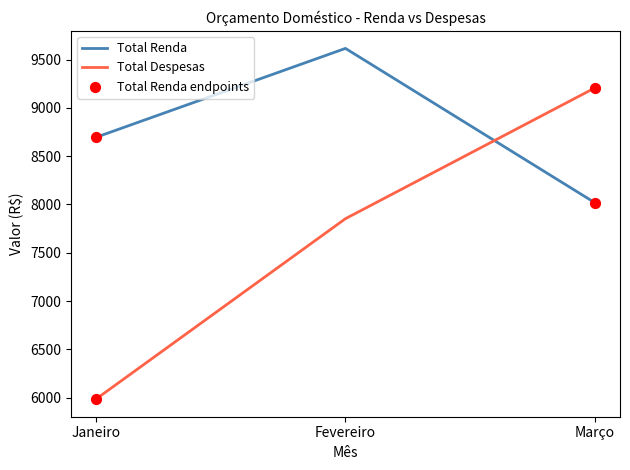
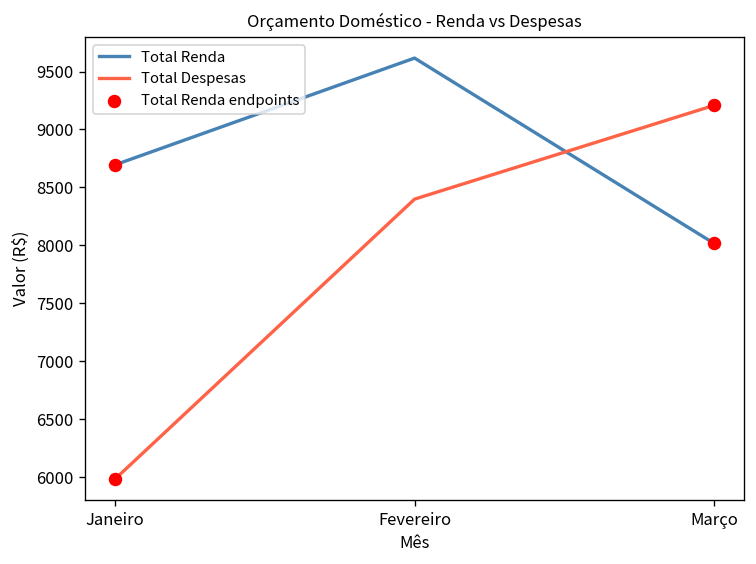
  {
    "Total Renda": {
      "Fevereiro": 9600
    },
    "Total Despesas": {
-     "Fevereiro": 7900
+     "Fevereiro": 8400
    }
  }
